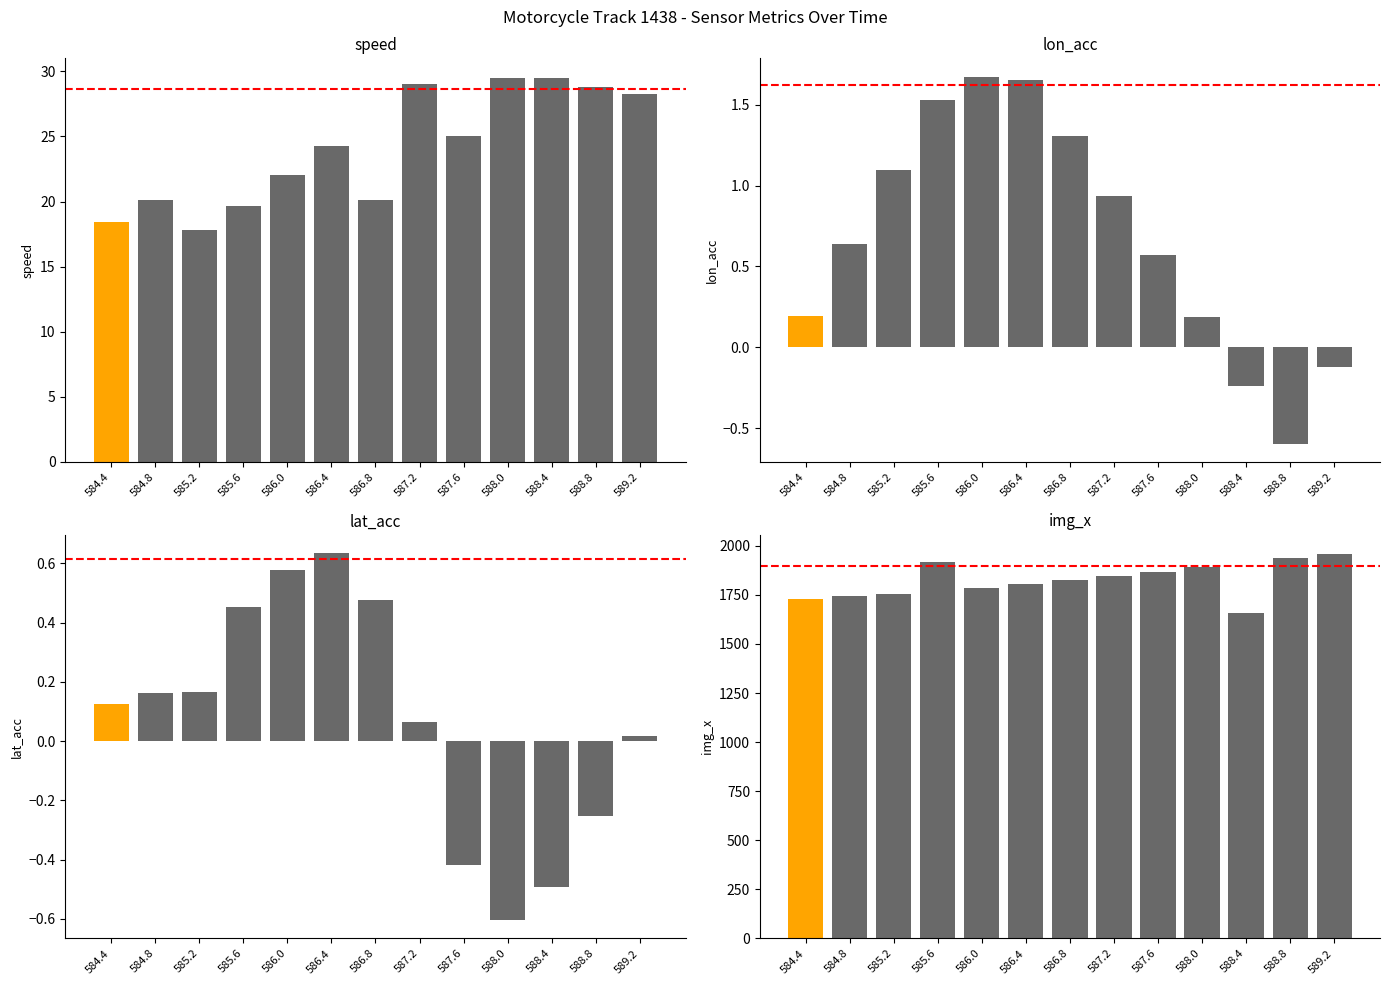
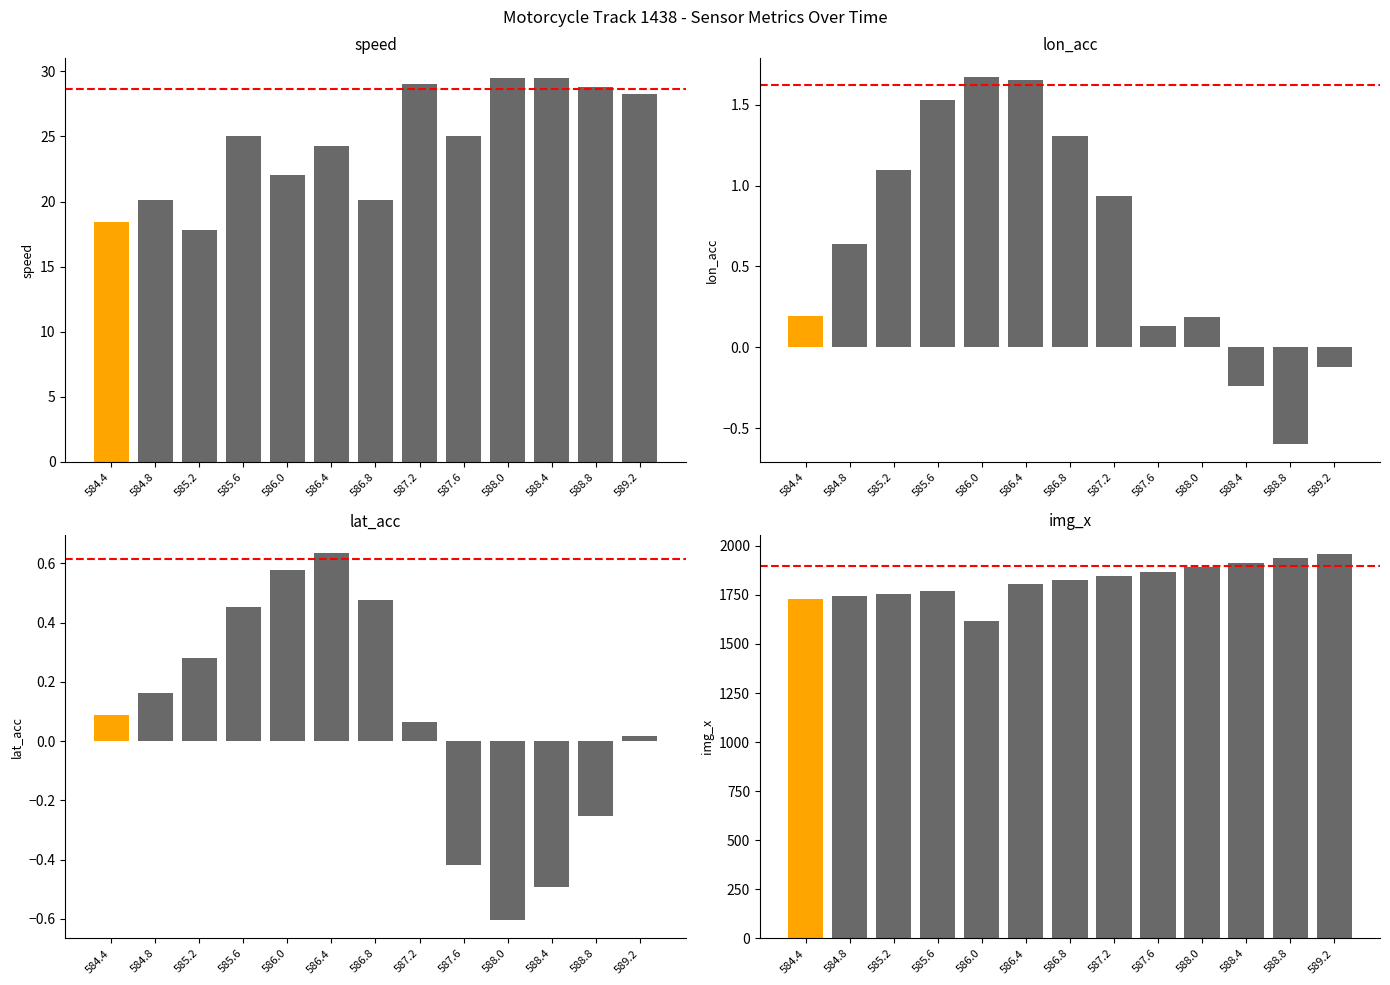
  {
    "speed": {
      "584.4": 18.4,
      "584.8": 20.1,
      "585.2": 17.9,
-     "585.6": 19.7,
+     "585.6": 25.0,
      "586.0": 22.0,
      "586.4": 24.3,
      "586.8": 20.1,
      "587.2": 29.0,
      "587.6": 25.0,
      "588.0": 29.5,
      "588.4": 29.5,
      "588.8": 28.8,
      "589.2": 28.2
    },
    "lon_acc": {
      "584.4": 0.19,
      "584.8": 0.64,
      "585.2": 1.10,
      "585.6": 1.53,
      "586.0": 1.67,
      "586.4": 1.65,
      "586.8": 1.31,
      "587.2": 0.93,
-     "587.6": 0.57,
+     "587.6": 0.13,
      "588.0": 0.19,
      "588.4": -0.24,
      "588.8": -0.60,
      "589.2": -0.12
    },
    "lat_acc": {
-     "584.4": 0.12,
+     "584.4": 0.09,
      "584.8": 0.16,
-     "585.2": 0.17,
+     "585.2": 0.28,
      "585.6": 0.45,
      "586.0": 0.58,
      "586.4": 0.63,
      "586.8": 0.48,
      "587.2": 0.06,
      "587.6": -0.42,
      "588.0": -0.60,
      "588.4": -0.49,
      "588.8": -0.25,
      "589.2": 0.02
    },
    "img_x": {
      "584.4": 1730,
      "584.8": 1740,
      "585.2": 1760,
-     "585.6": 1920,
-     "586.0": 1790,
+     "585.6": 1770,
+     "586.0": 1620,
      "586.4": 1800,
      "586.8": 1820,
      "587.2": 1850,
      "587.6": 1870,
      "588.0": 1890,
-     "588.4": 1660,
+     "588.4": 1910,
      "588.8": 1940,
      "589.2": 1960
    }
  }
